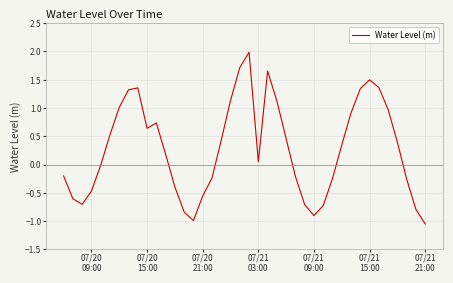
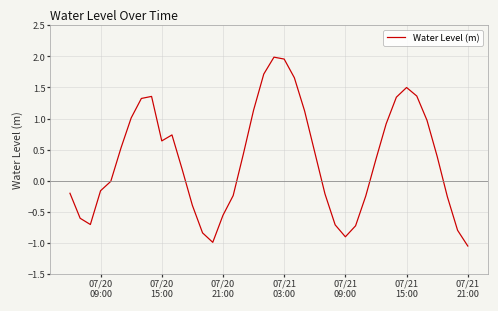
  {
-   "07/20 09:00": -0.5,
+   "07/20 09:00": -0.2,
    "07/20 15:00": 0.6,
    "07/20 21:00": -0.6,
-   "07/21 03:00": 0.1,
+   "07/21 03:00": 2.0,
    "07/21 09:00": -0.9,
    "07/21 15:00": 1.5,
    "07/21 21:00": -1.0
  }
